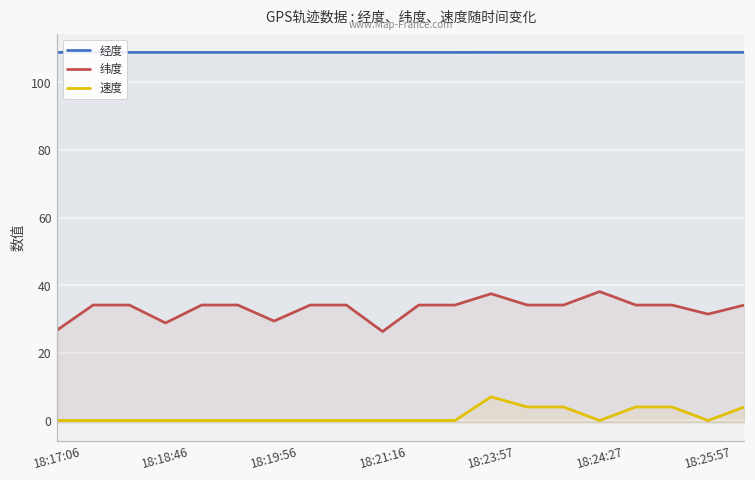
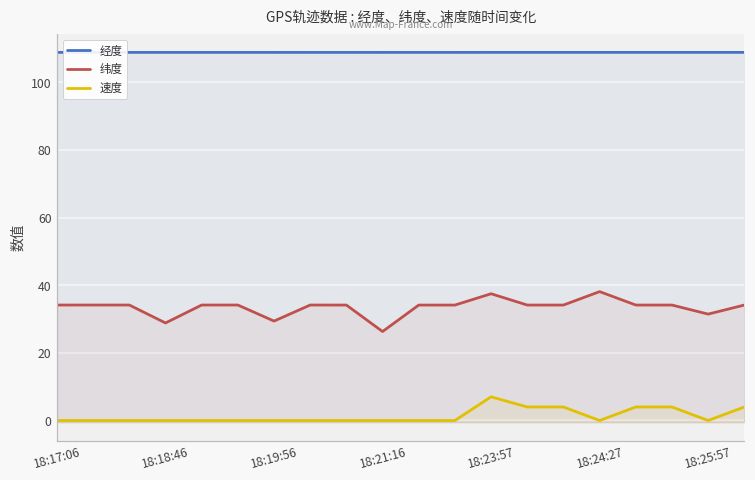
  {
    "经度": {
      "18:17:06": 109,
      "18:18:46": 109,
      "18:19:56": 109,
      "18:21:16": 109,
      "18:23:57": 109,
      "18:24:27": 109,
      "18:25:57": 109
    },
    "纬度": {
-     "18:17:06": 27,
+     "18:17:06": 34,
      "18:18:46": 29,
      "18:19:56": 29,
      "18:21:16": 26,
      "18:23:57": 37,
      "18:24:27": 38,
      "18:25:57": 31
    },
    "速度": {
      "18:17:06": 0,
      "18:18:46": 0,
      "18:19:56": 0,
      "18:21:16": 0,
      "18:23:57": 7,
      "18:24:27": 0,
      "18:25:57": 0
    }
  }
